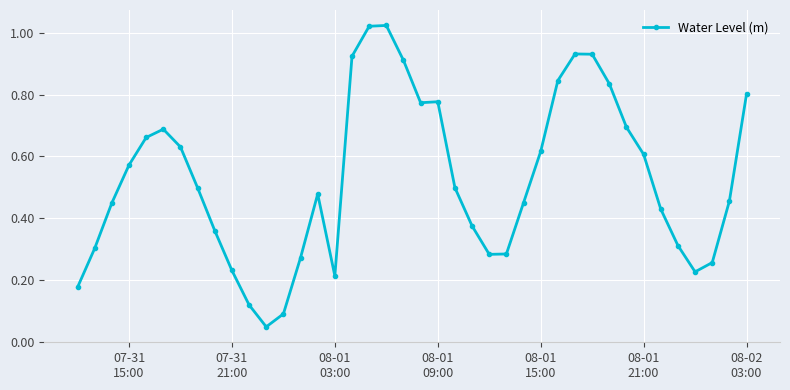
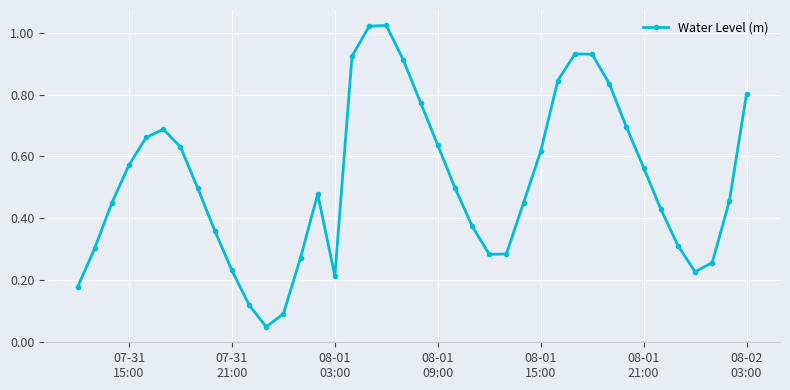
  {
    "07-31 15:00": 0.57,
    "07-31 21:00": 0.23,
    "08-01 03:00": 0.21,
-   "08-01 09:00": 0.78,
+   "08-01 09:00": 0.64,
    "08-01 15:00": 0.62,
-   "08-01 21:00": 0.61,
+   "08-01 21:00": 0.56,
    "08-02 03:00": 0.80
  }
